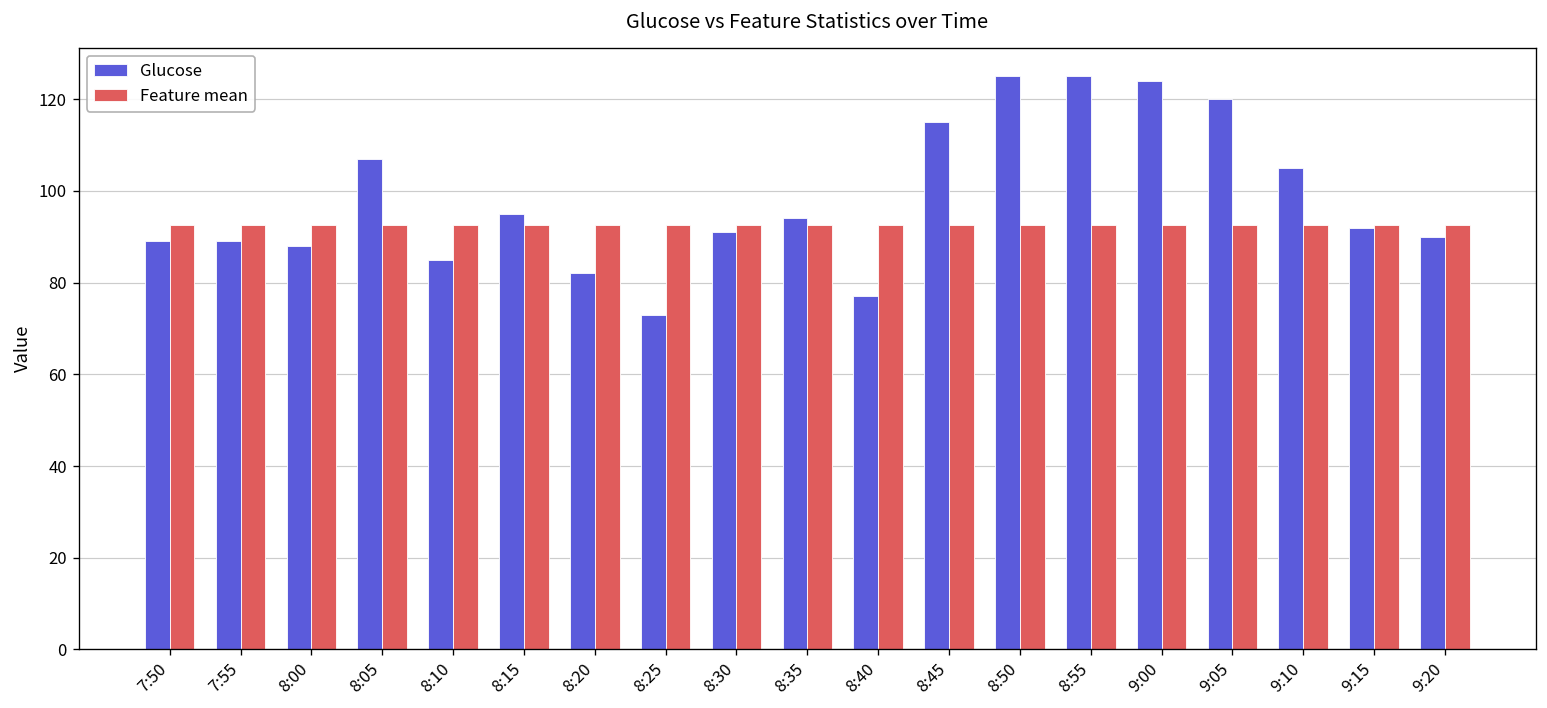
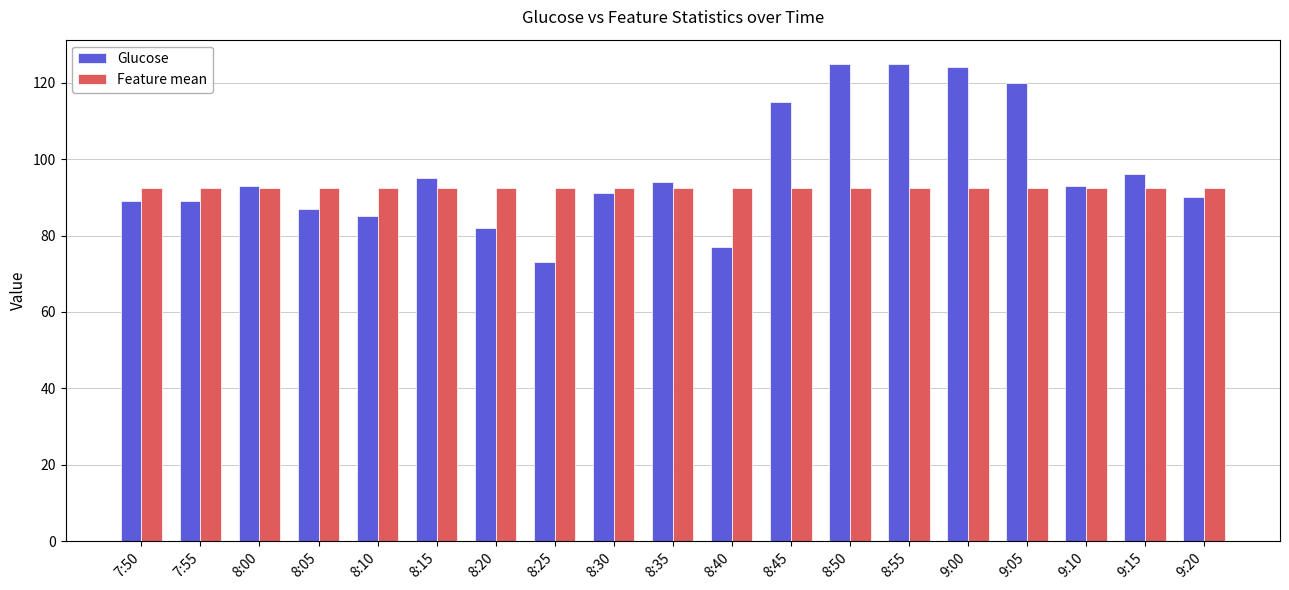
  {
    "Glucose": {
      "7:50": 89,
      "7:55": 89,
-     "8:00": 88,
-     "8:05": 107,
+     "8:00": 93,
+     "8:05": 87,
      "8:10": 85,
      "8:15": 95,
      "8:20": 82,
      "8:25": 73,
      "8:30": 91,
      "8:35": 94,
      "8:40": 77,
      "8:45": 115,
      "8:50": 125,
      "8:55": 125,
      "9:00": 124,
      "9:05": 120,
-     "9:10": 105,
-     "9:15": 92,
+     "9:10": 93,
+     "9:15": 96,
      "9:20": 90
    },
    "Feature mean": {
      "7:50": 92,
      "7:55": 92,
      "8:00": 92,
      "8:05": 92,
      "8:10": 92,
      "8:15": 92,
      "8:20": 92,
      "8:25": 92,
      "8:30": 92,
      "8:35": 92,
      "8:40": 92,
      "8:45": 92,
      "8:50": 92,
      "8:55": 92,
      "9:00": 92,
      "9:05": 92,
      "9:10": 92,
      "9:15": 92,
      "9:20": 92
    }
  }
